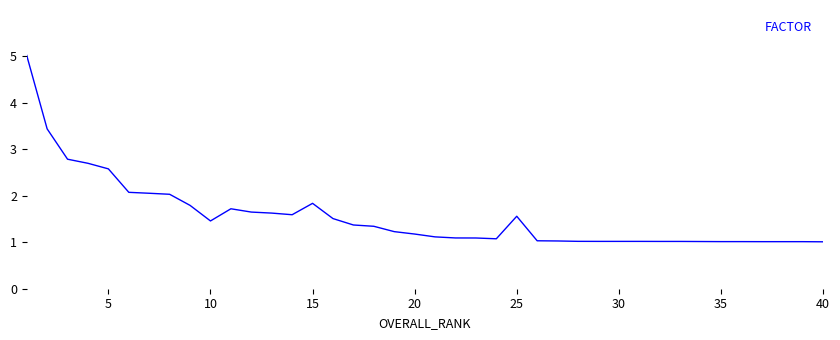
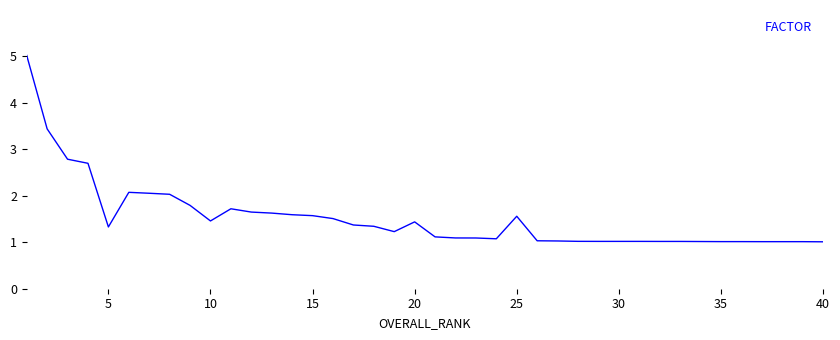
  {
-   "5": 2.6,
+   "5": 1.3,
    "10": 1.5,
-   "15": 1.8,
-   "20": 1.2,
+   "15": 1.6,
+   "20": 1.4,
    "25": 1.6,
    "30": 1.0,
    "35": 1.0,
    "40": 1.0
  }
